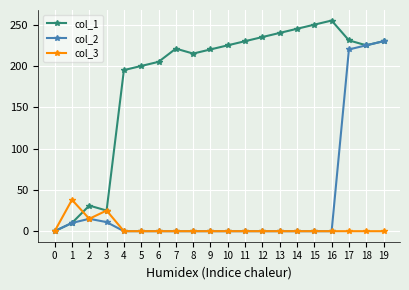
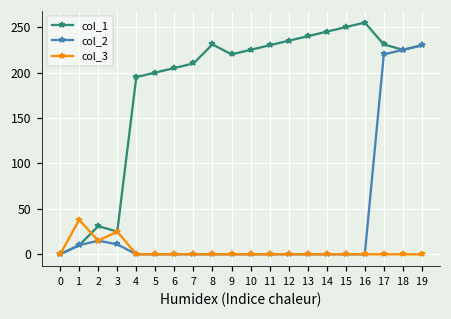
  {
    "col_1": {
      "2": 30,
      "4": 200,
      "5": 200,
      "6": 210,
-     "7": 220,
-     "8": 220,
+     "7": 210,
+     "8": 230,
      "9": 220,
      "10": 230,
      "11": 230,
      "12": 240,
      "13": 240,
      "14": 250,
      "15": 250,
      "16": 260,
      "17": 230
    },
    "col_2": {
      "3": 10,
      "17": 220
    },
    "col_3": {
      "1": 40,
      "17": 0,
      "18": 0,
      "19": 0
    }
  }
